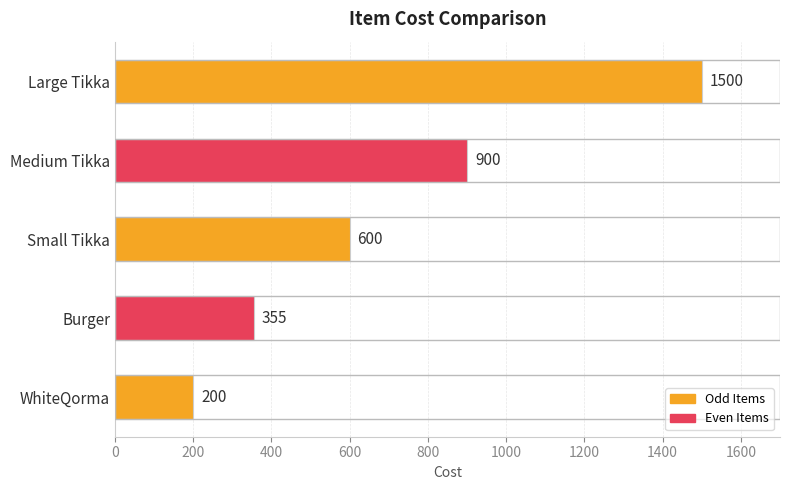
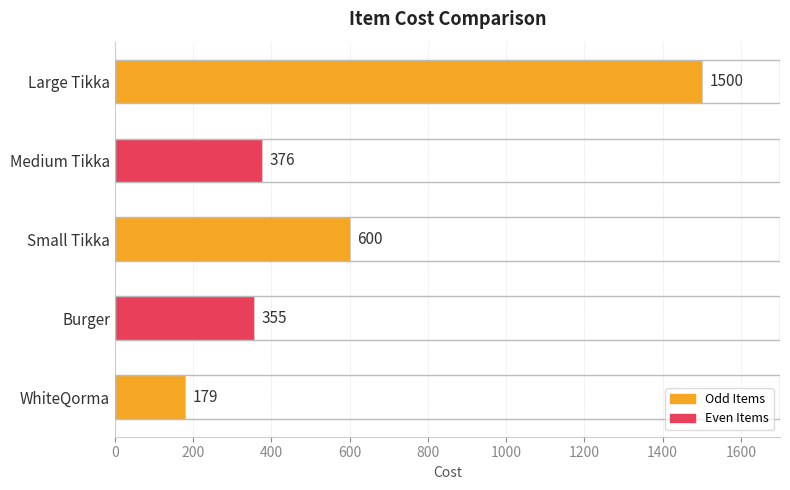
  {
    "Large Tikka": 1500,
-   "Medium Tikka": 900,
+   "Medium Tikka": 376,
    "Small Tikka": 600,
    "Burger": 355,
-   "WhiteQorma": 200
+   "WhiteQorma": 179
  }
